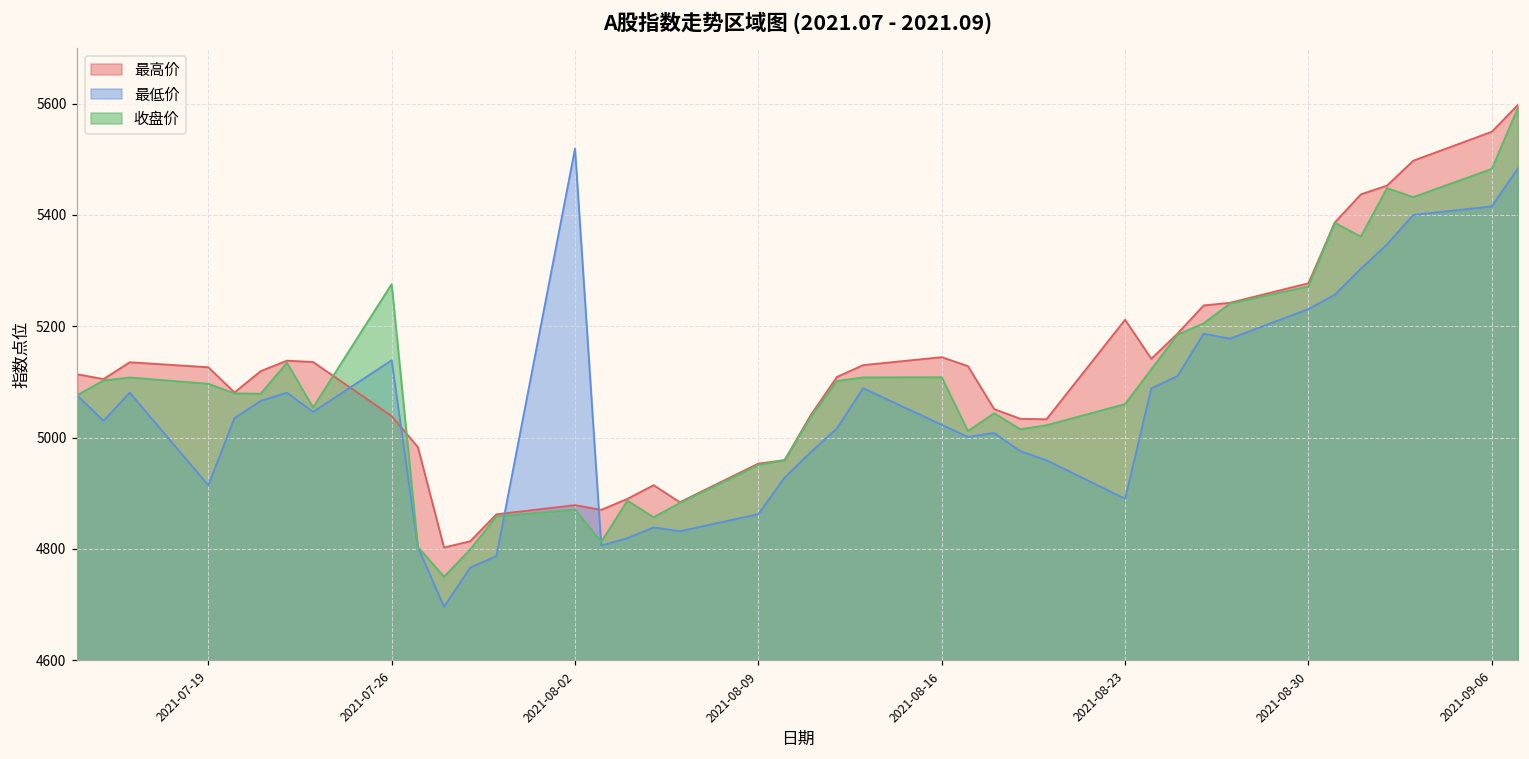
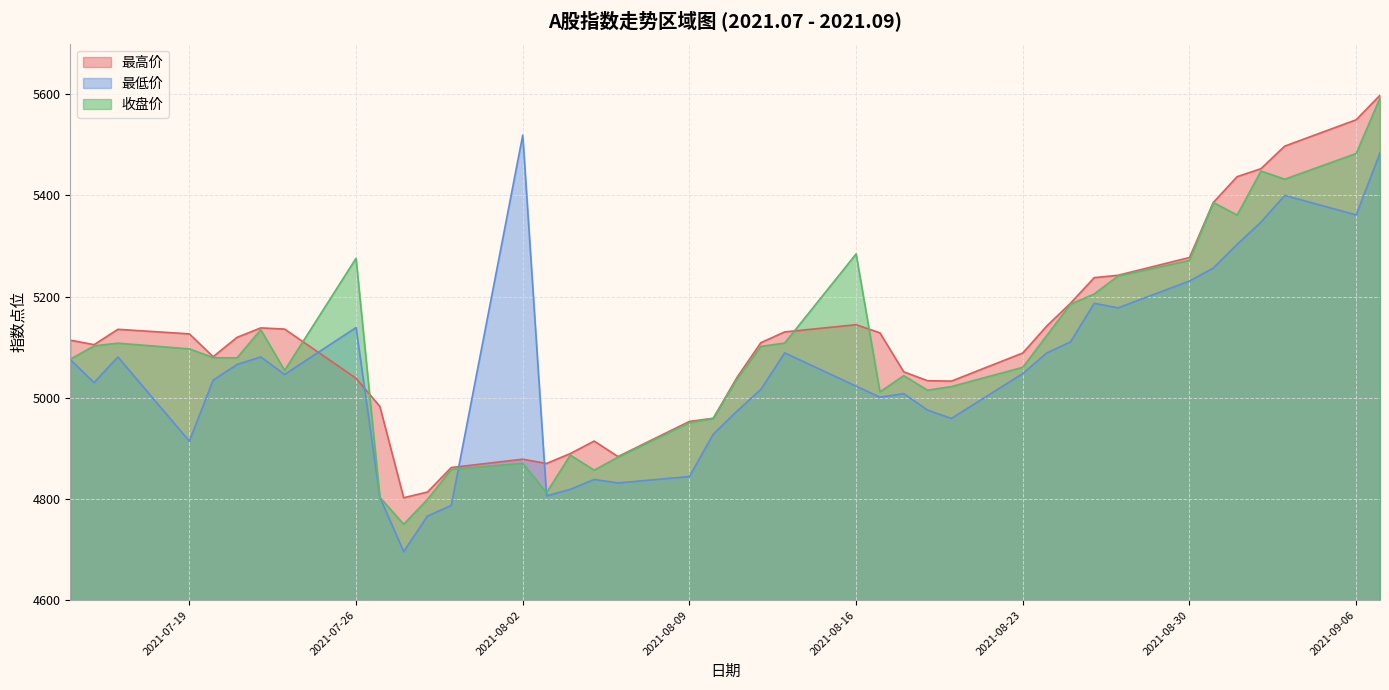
  {
    "最高价": {
      "2021-07-19": 5130,
      "2021-07-26": 5040,
      "2021-08-02": 4880,
      "2021-08-16": 5140,
-     "2021-08-23": 5210,
+     "2021-08-23": 5090,
      "2021-08-30": 5280,
      "2021-09-06": 5550
    },
    "最低价": {
      "2021-07-19": 4910,
      "2021-07-26": 5140,
      "2021-08-02": 5520,
-     "2021-08-09": 4860,
+     "2021-08-09": 4840,
      "2021-08-16": 5020,
-     "2021-08-23": 4890,
+     "2021-08-23": 5050,
      "2021-08-30": 5230,
-     "2021-09-06": 5420
+     "2021-09-06": 5360
    },
    "收盘价": {
      "2021-07-19": 5100,
      "2021-07-26": 5280,
      "2021-08-02": 4870,
-     "2021-08-16": 5110,
+     "2021-08-16": 5280,
      "2021-08-23": 5060,
      "2021-08-30": 5270,
      "2021-09-06": 5480
    }
  }
